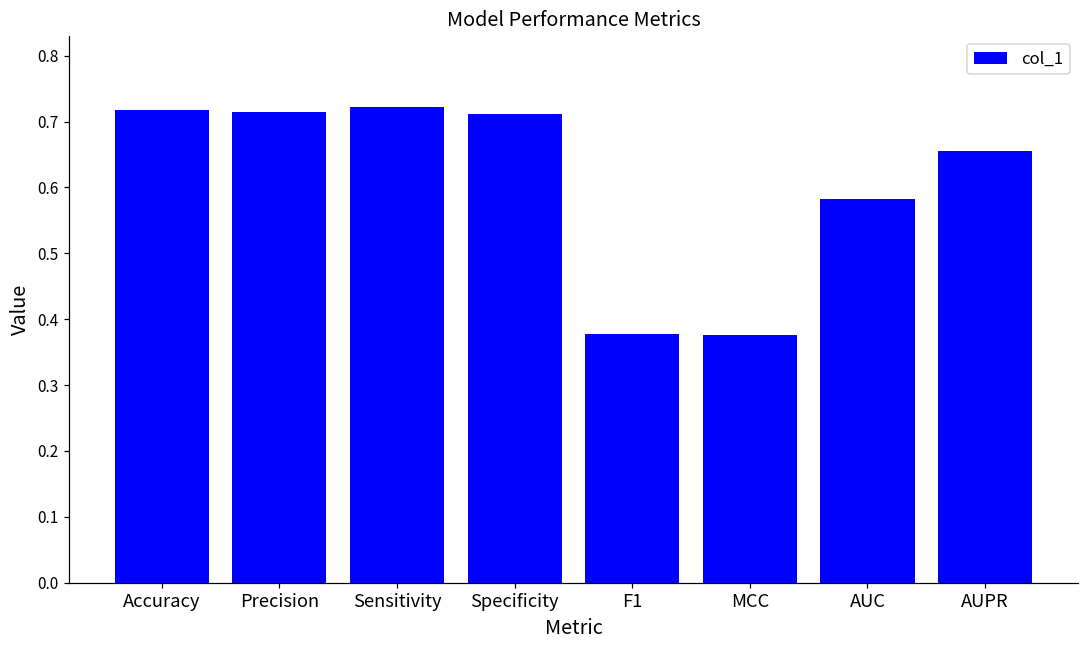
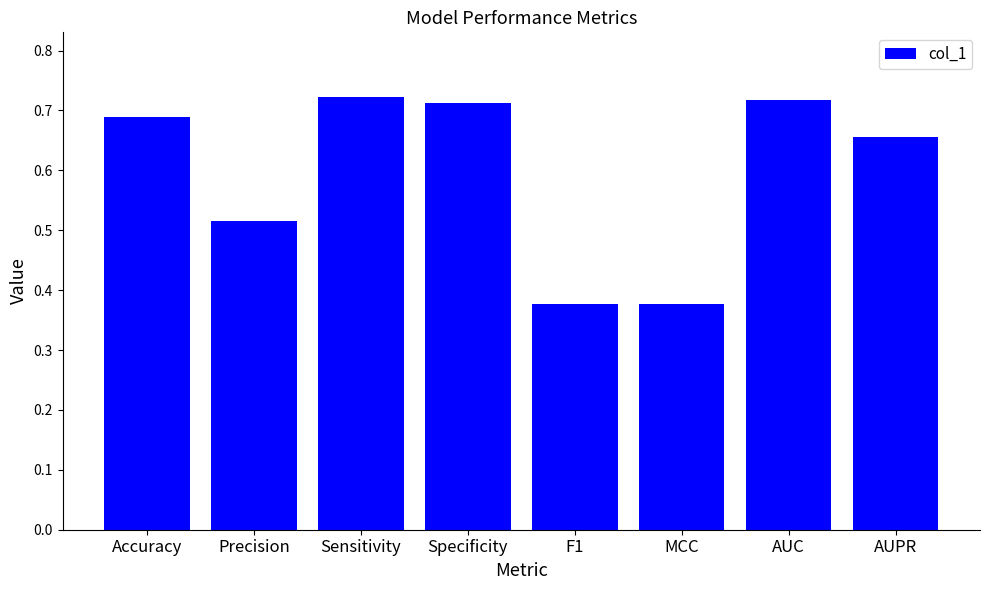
  {
-   "Accuracy": 0.72,
-   "Precision": 0.71,
+   "Accuracy": 0.69,
+   "Precision": 0.51,
    "Sensitivity": 0.72,
    "Specificity": 0.71,
    "F1": 0.38,
    "MCC": 0.38,
-   "AUC": 0.58,
+   "AUC": 0.72,
    "AUPR": 0.66
  }
